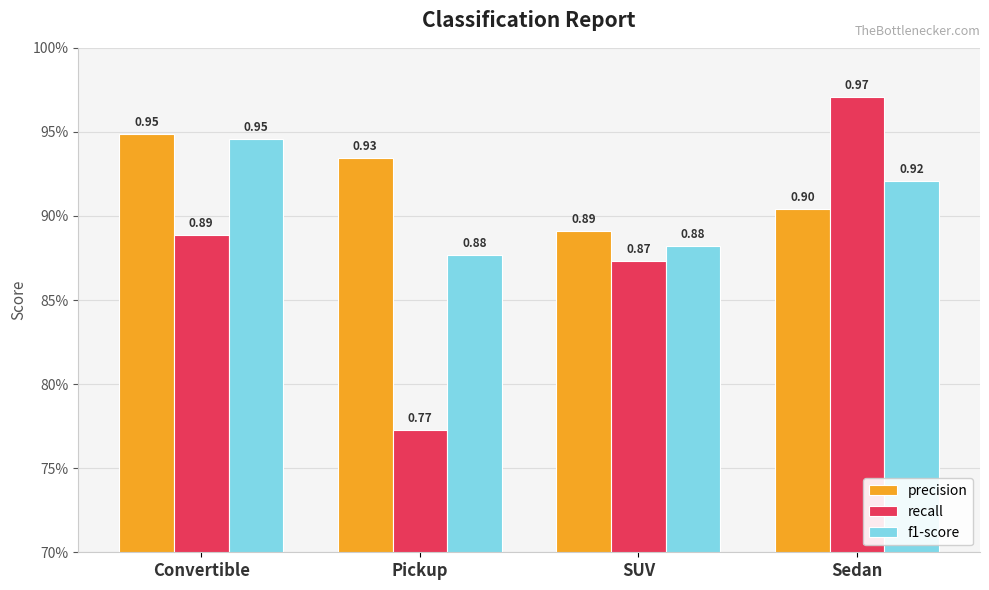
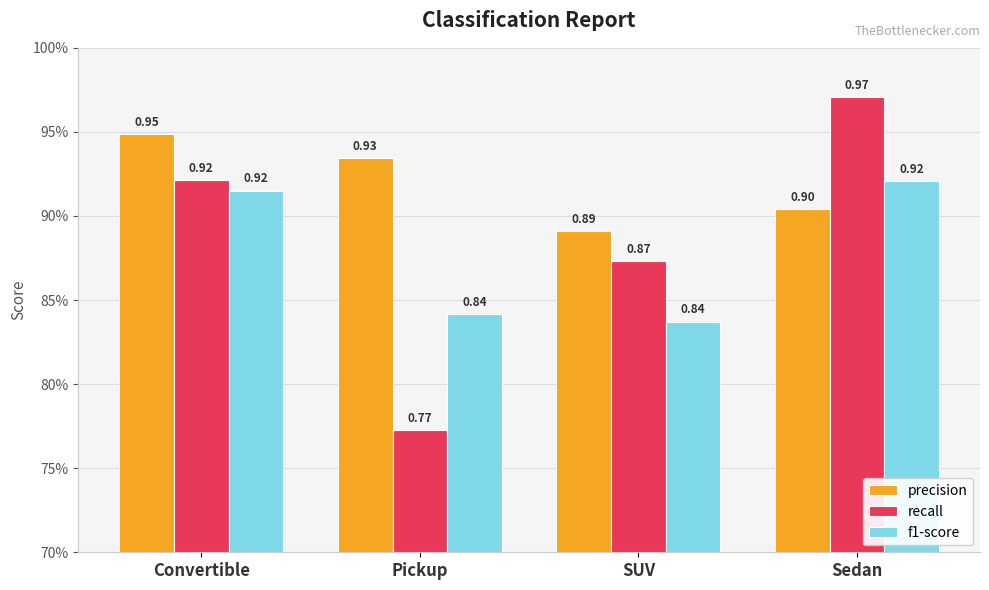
  {
    "precision": {
      "Convertible": 0.95,
      "Pickup": 0.93,
      "SUV": 0.89,
      "Sedan": 0.90
    },
    "recall": {
-     "Convertible": 0.89,
+     "Convertible": 0.92,
      "Pickup": 0.77,
      "SUV": 0.87,
      "Sedan": 0.97
    },
    "f1-score": {
-     "Convertible": 0.95,
-     "Pickup": 0.88,
-     "SUV": 0.88,
+     "Convertible": 0.92,
+     "Pickup": 0.84,
+     "SUV": 0.84,
      "Sedan": 0.92
    }
  }
